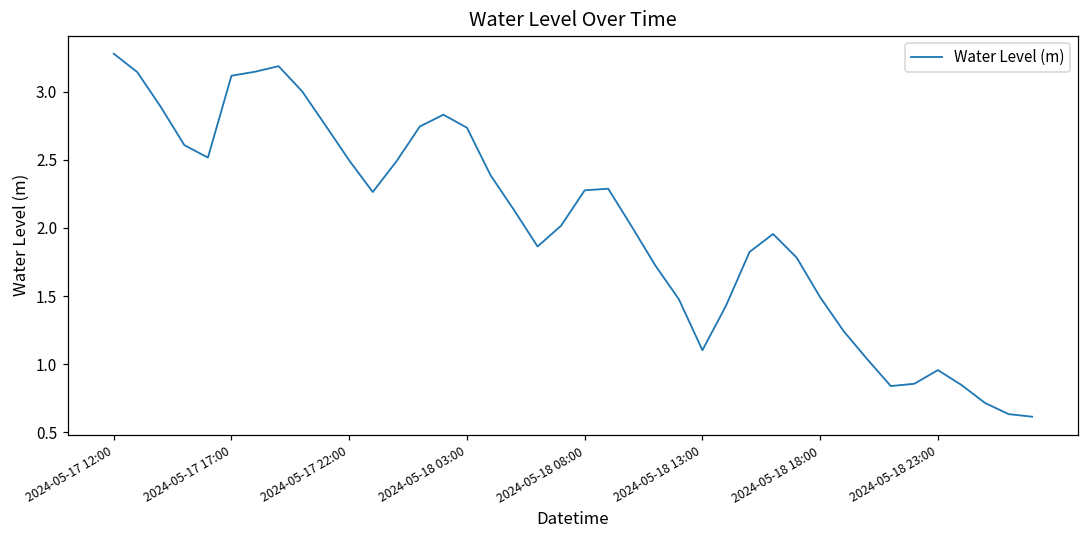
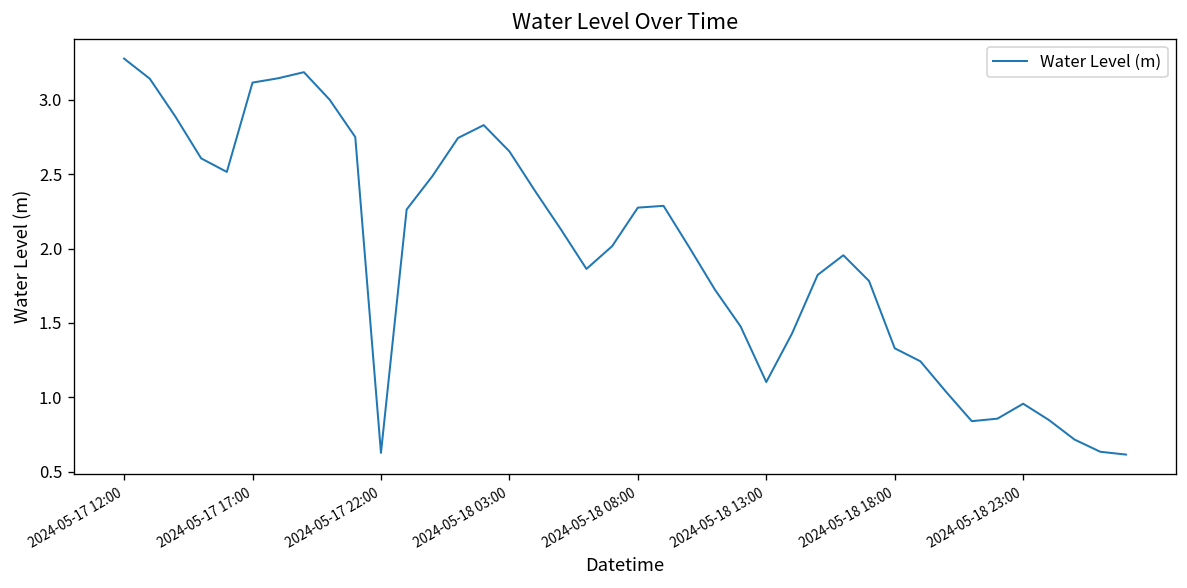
  {
    "2024-05-17 12:00": 3.28,
    "2024-05-17 17:00": 3.12,
-   "2024-05-17 22:00": 2.49,
-   "2024-05-18 03:00": 2.73,
+   "2024-05-17 22:00": 0.63,
+   "2024-05-18 03:00": 2.65,
    "2024-05-18 08:00": 2.28,
    "2024-05-18 13:00": 1.10,
-   "2024-05-18 18:00": 1.49,
+   "2024-05-18 18:00": 1.33,
    "2024-05-18 23:00": 0.96
  }
